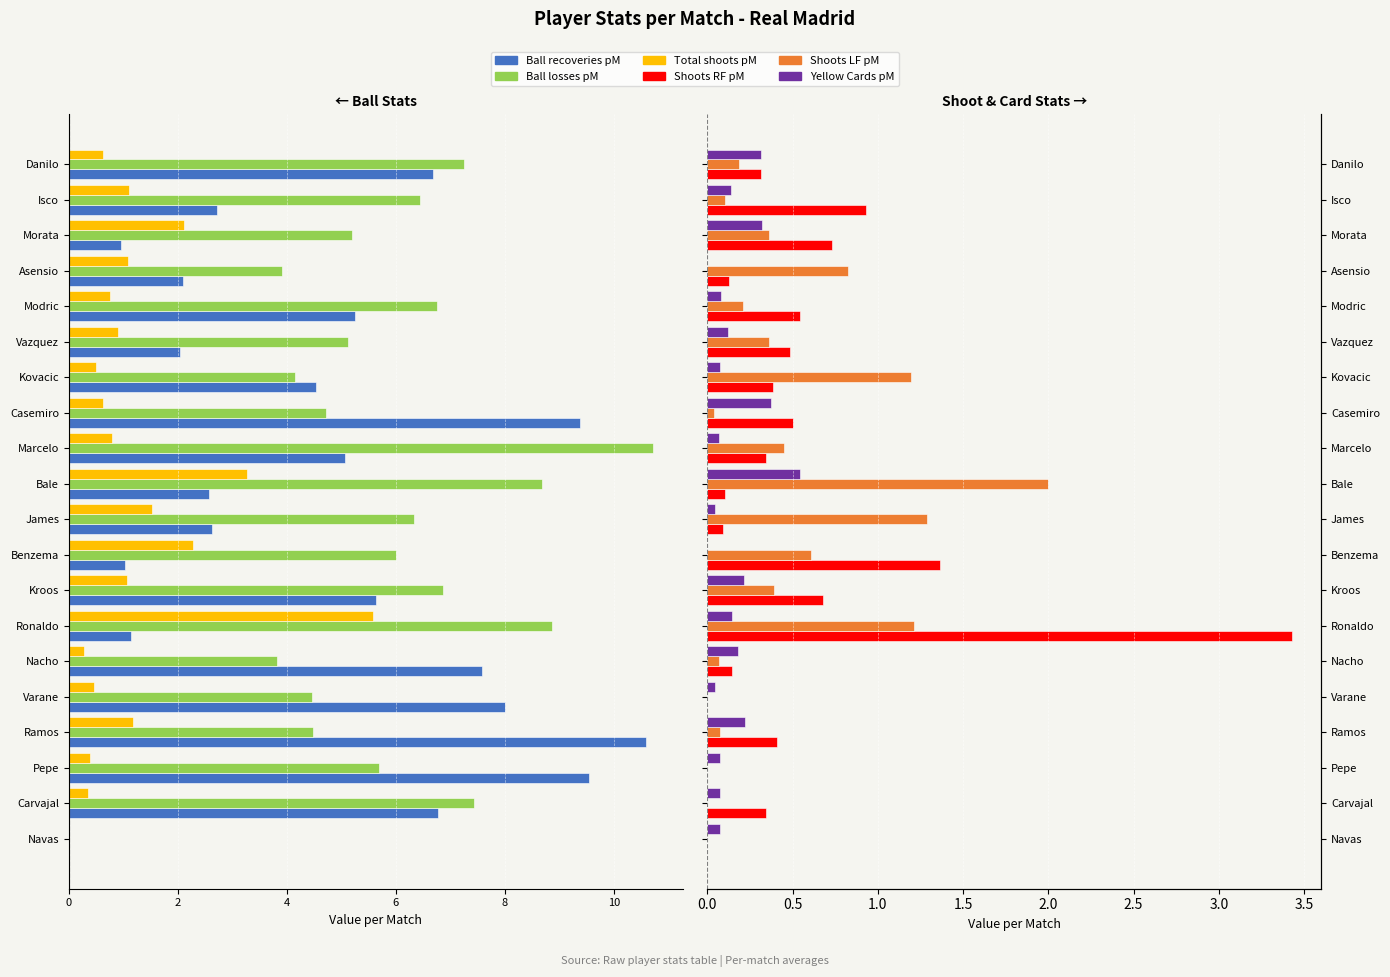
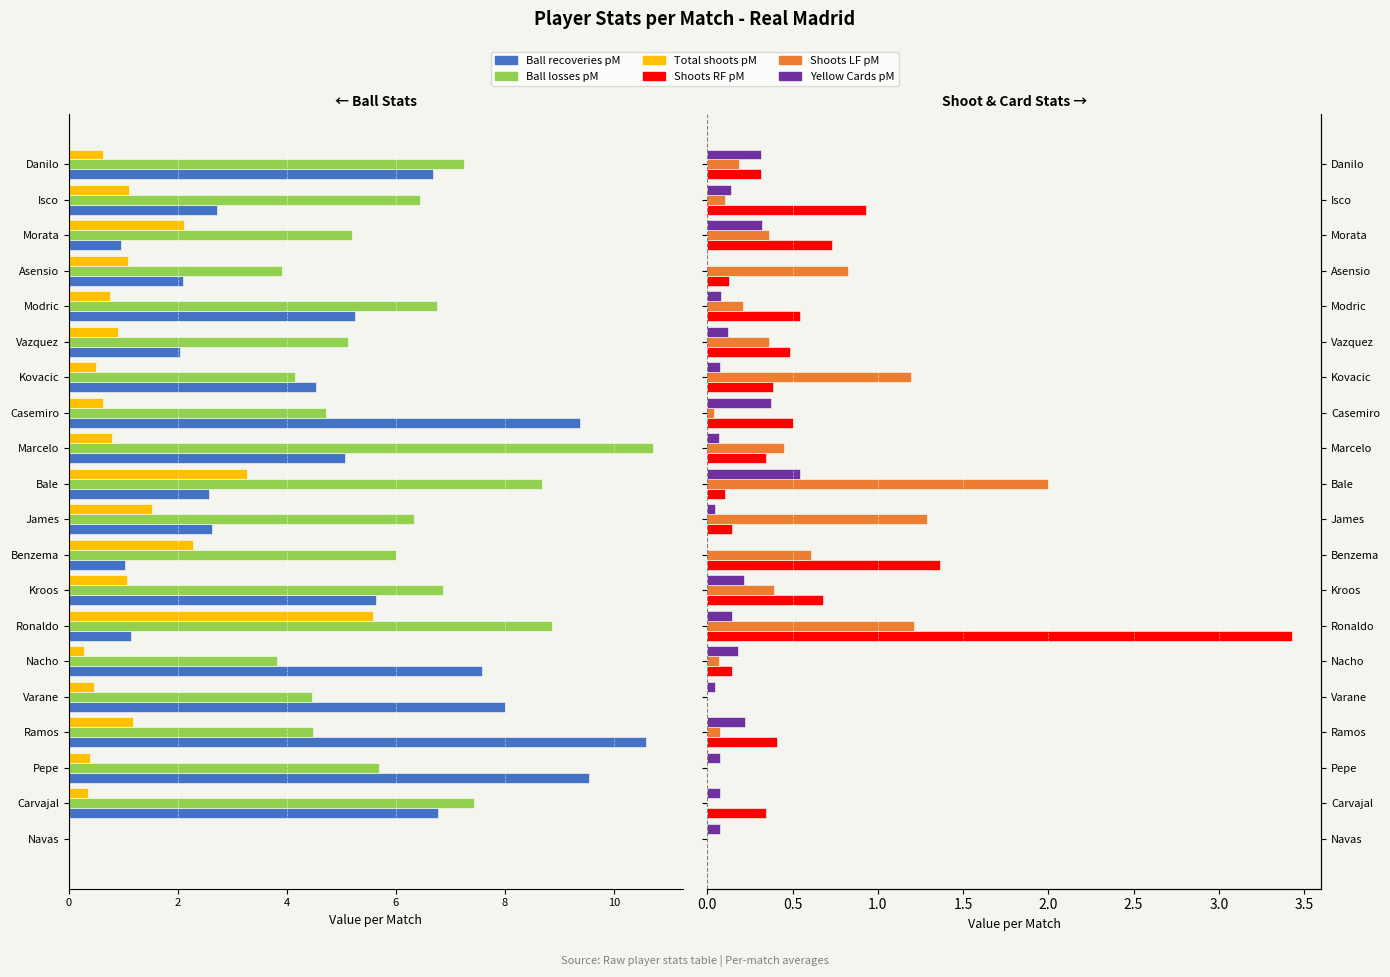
  {
    "Shoot & Card Stats →": {
      "Shoots RF pM": {
        "Danilo": 0.31,
        "Isco": 0.93,
        "Morata": 0.73,
        "Asensio": 0.13,
        "Modric": 0.54,
        "Vazquez": 0.49,
        "Kovacic": 0.39,
        "Casemiro": 0.50,
        "Marcelo": 0.35,
        "Bale": 0.11,
-       "James": 0.10,
+       "James": 0.14,
        "Benzema": 1.37,
        "Kroos": 0.68,
        "Ronaldo": 3.43,
        "Nacho": 0.14,
        "Varane": 0.00,
        "Ramos": 0.41,
        "Pepe": 0.00,
        "Carvajal": 0.35,
        "Navas": 0.00
      },
      "Shoots LF pM": {
        "Danilo": 0.19,
        "Isco": 0.10,
        "Morata": 0.36,
        "Asensio": 0.83,
        "Modric": 0.21,
        "Vazquez": 0.36,
        "Kovacic": 1.19,
        "Casemiro": 0.04,
        "Marcelo": 0.45,
        "Bale": 2.00,
        "James": 1.29,
        "Benzema": 0.61,
        "Kroos": 0.39,
        "Ronaldo": 1.21,
        "Nacho": 0.07,
        "Varane": 0.00,
        "Ramos": 0.07,
        "Pepe": 0.00,
        "Carvajal": 0.00,
        "Navas": 0.00
      },
      "Yellow Cards pM": {
        "Danilo": 0.32,
        "Isco": 0.14,
        "Morata": 0.32,
        "Asensio": 0.00,
        "Modric": 0.08,
        "Vazquez": 0.12,
        "Kovacic": 0.08,
        "Casemiro": 0.38,
        "Marcelo": 0.07,
        "Bale": 0.54,
        "James": 0.05,
        "Benzema": 0.00,
        "Kroos": 0.21,
        "Ronaldo": 0.14,
        "Nacho": 0.18,
        "Varane": 0.05,
        "Ramos": 0.22,
        "Pepe": 0.08,
        "Carvajal": 0.08,
        "Navas": 0.08
      }
    }
  }
